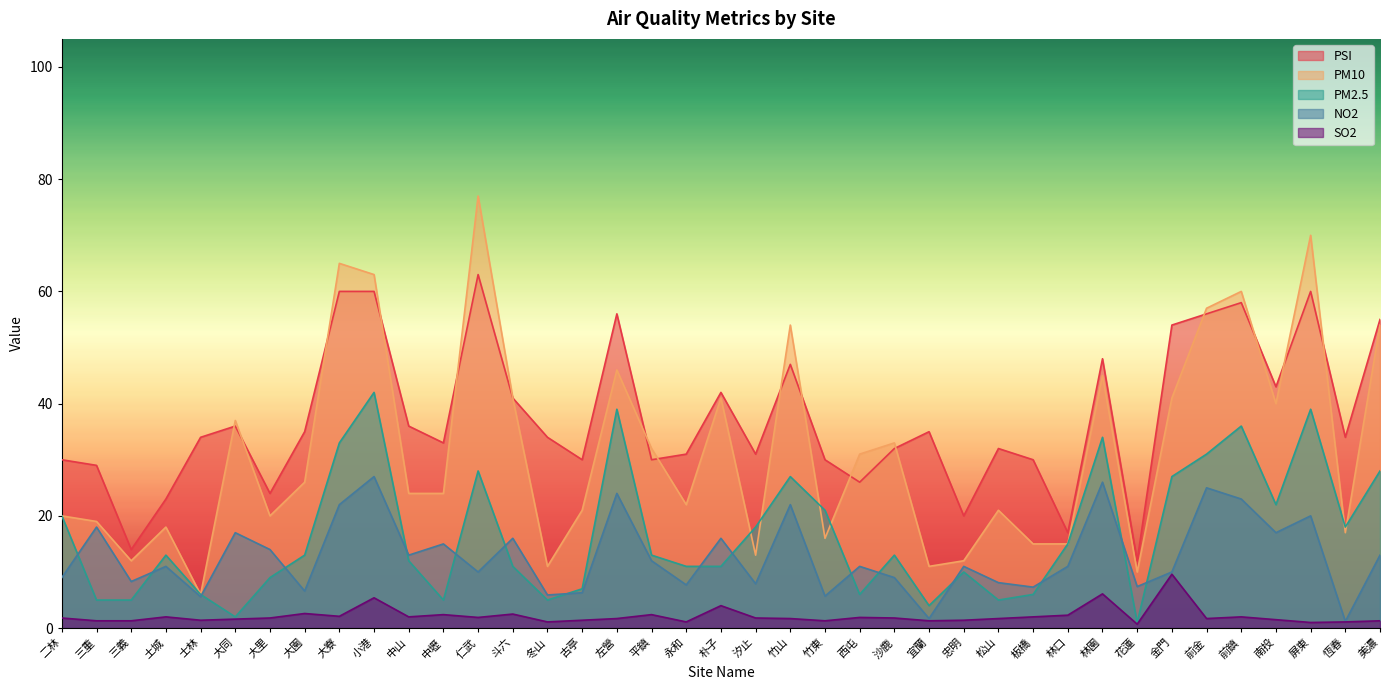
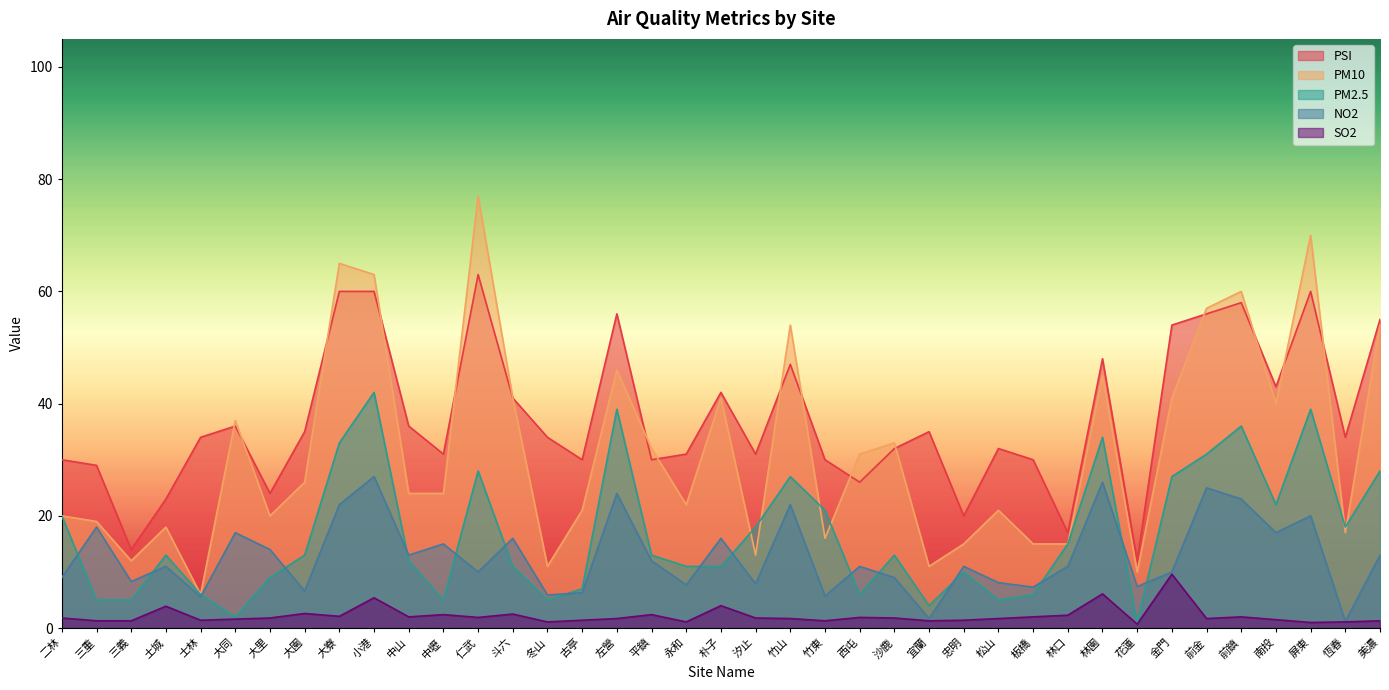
  {
    "PSI": {
      "二林": 30,
      "三重": 29,
      "三義": 14,
      "土城": 23,
      "士林": 34,
      "大同": 36,
      "大里": 24,
      "大園": 35,
      "大寮": 60,
      "小港": 60,
      "中山": 36,
-     "中壢": 33,
+     "中壢": 31,
      "仁武": 63,
      "冬山": 34,
      "古亭": 30,
      "左營": 56,
      "平鎮": 30,
      "永和": 31,
      "朴子": 42,
      "汐止": 31,
      "竹山": 47,
      "竹東": 30,
      "西屯": 26,
      "沙鹿": 32,
      "宜蘭": 35,
      "忠明": 20,
      "松山": 32,
      "板橋": 30,
      "林口": 17,
      "林園": 48,
      "花蓮": 12,
      "金門": 54,
      "前金": 56,
      "前鎮": 58,
      "南投": 43,
      "屏東": 60,
      "恆春": 34,
      "美濃": 55
    },
    "PM10": {
      "三重": 19,
      "三義": 12,
      "土城": 18,
      "大同": 37,
      "大里": 20,
      "大園": 26,
      "大寮": 65,
      "小港": 63,
      "中山": 24,
      "中壢": 24,
      "仁武": 77,
      "冬山": 11,
      "古亭": 21,
      "左營": 46,
      "平鎮": 32,
      "永和": 22,
      "朴子": 41,
      "汐止": 13,
      "竹山": 54,
      "竹東": 16,
      "西屯": 31,
      "沙鹿": 33,
      "宜蘭": 11,
-     "忠明": 12,
+     "忠明": 15,
      "松山": 21,
      "板橋": 15,
      "林園": 45,
      "花蓮": 10,
      "金門": 41,
      "前金": 57,
      "前鎮": 60,
      "南投": 40,
      "屏東": 70,
      "恆春": 17,
      "美濃": 54
    },
    "SO2": {
      "二林": 2,
      "三重": 1,
      "三義": 1,
-     "土城": 2,
+     "土城": 4,
      "士林": 1,
      "大里": 2,
      "大園": 3,
      "大寮": 2,
      "小港": 5,
      "中山": 2,
      "中壢": 2,
      "仁武": 2,
      "斗六": 3,
      "冬山": 1,
      "古亭": 1,
      "左營": 2,
      "平鎮": 2,
      "永和": 1,
      "朴子": 4,
      "汐止": 2,
      "竹山": 2,
      "竹東": 1,
      "西屯": 2,
      "沙鹿": 2,
      "忠明": 1,
      "松山": 2,
      "板橋": 2,
      "林口": 2,
      "林園": 6,
      "前金": 2,
      "前鎮": 2,
      "南投": 2,
      "屏東": 1,
      "美濃": 1
    }
  }
